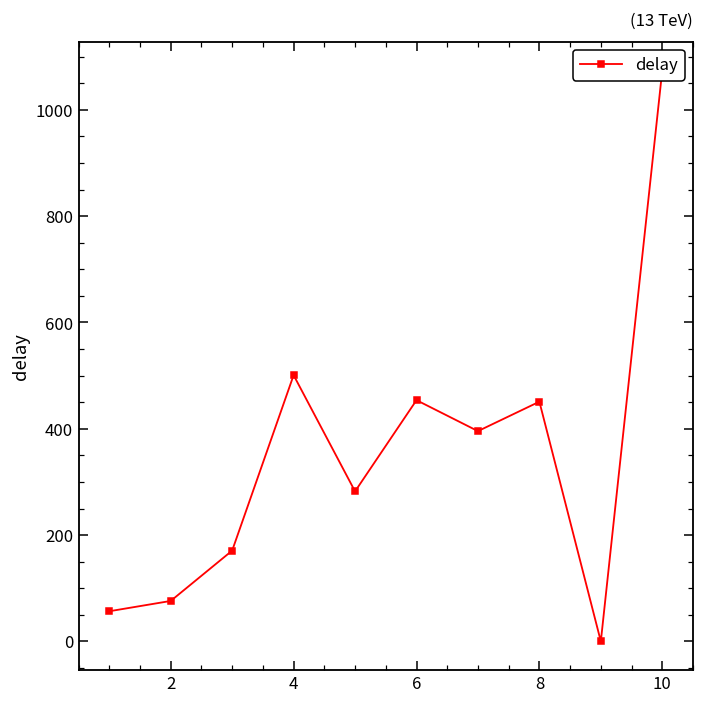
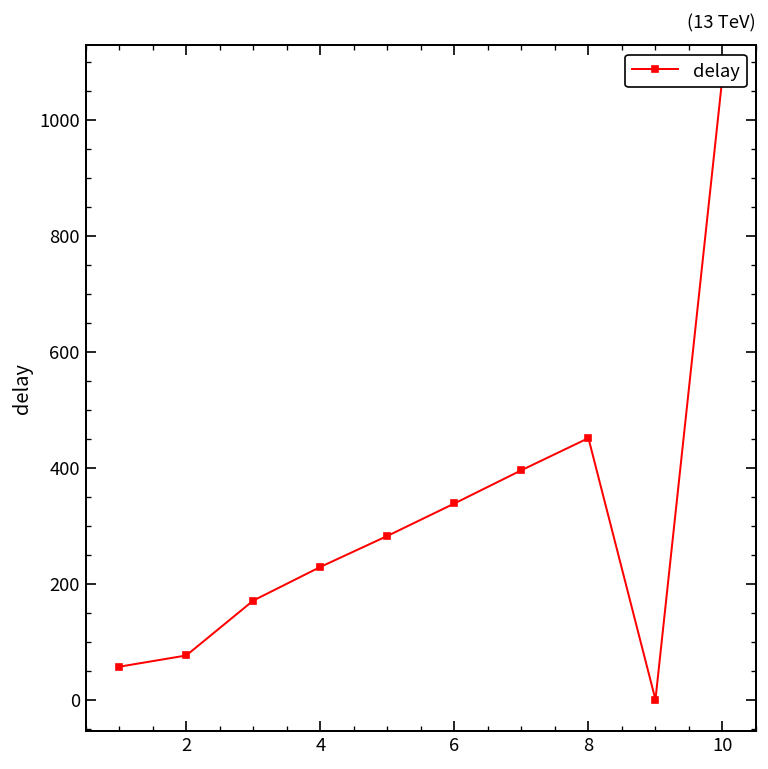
  {
    "2": 80,
-   "4": 500,
-   "6": 450,
+   "4": 230,
+   "6": 340,
    "8": 450
  }
